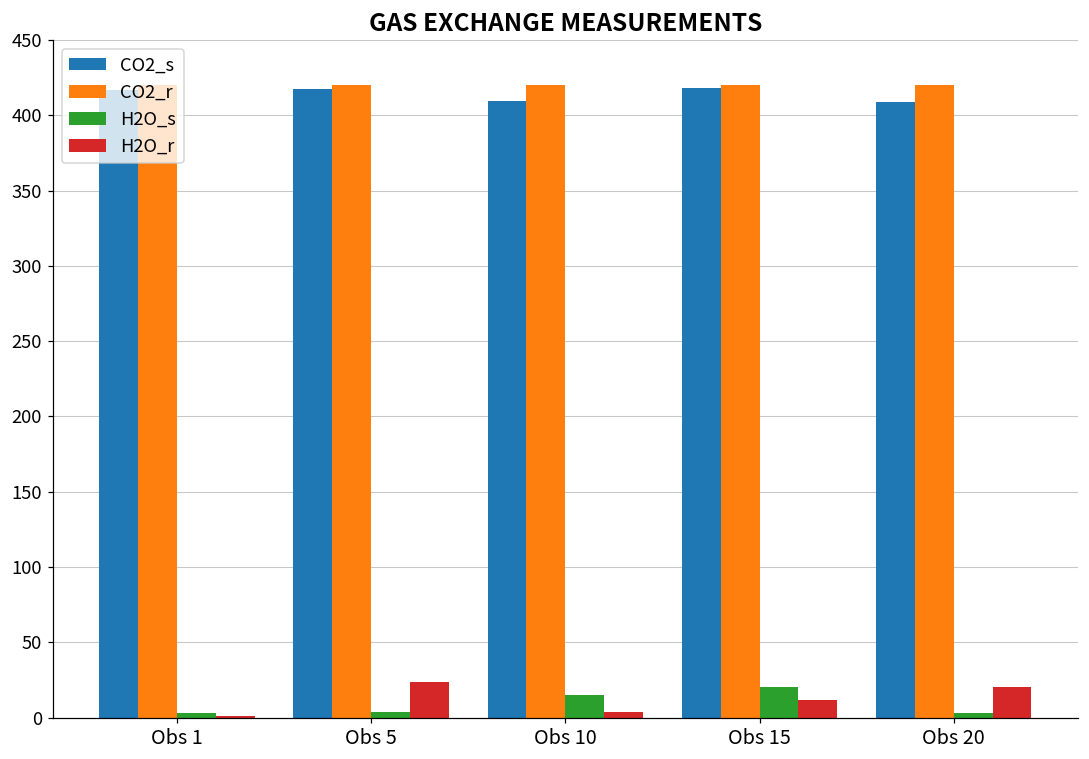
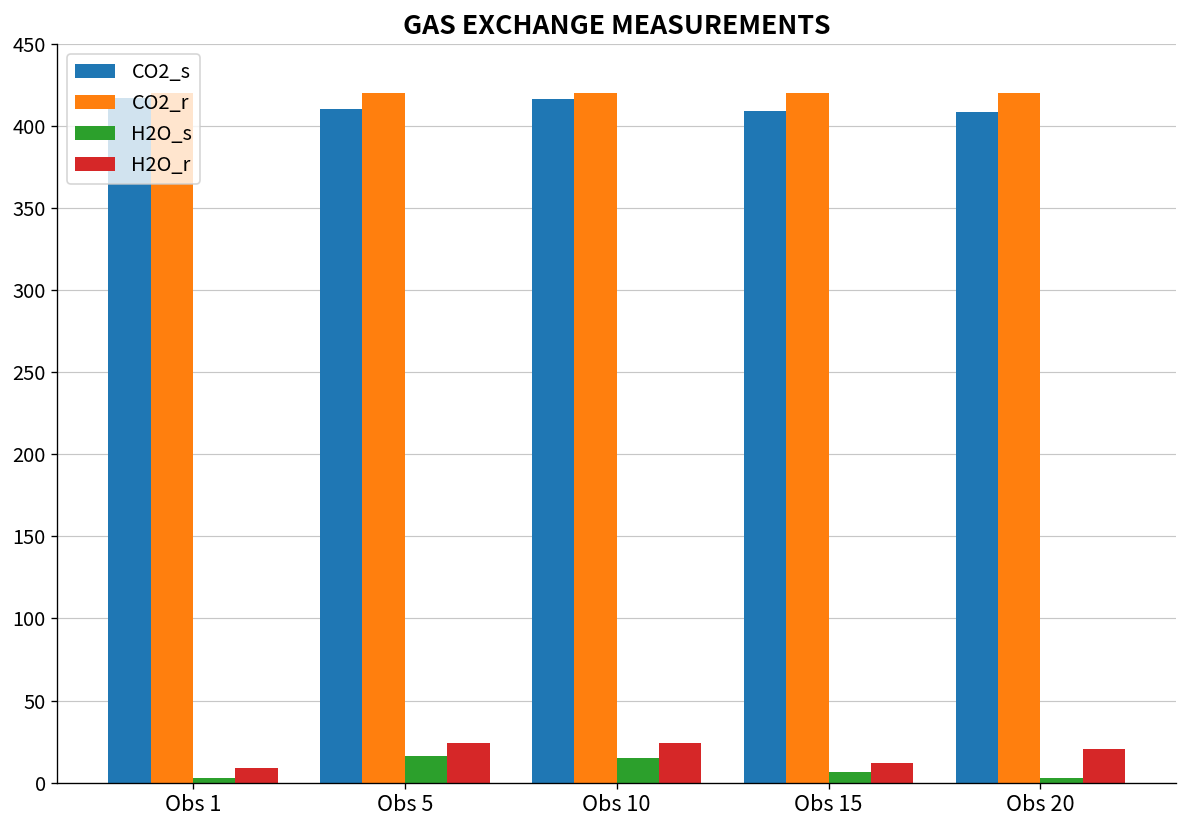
  {
    "CO2_s": {
-     "Obs 5": 418,
-     "Obs 10": 410,
-     "Obs 15": 418,
+     "Obs 5": 410,
+     "Obs 10": 416,
+     "Obs 15": 409,
      "Obs 20": 409
    },
    "CO2_r": {
      "Obs 5": 420,
      "Obs 10": 420,
      "Obs 15": 420,
      "Obs 20": 420
    },
    "H2O_s": {
      "Obs 1": 3,
-     "Obs 5": 3,
+     "Obs 5": 17,
      "Obs 10": 15,
-     "Obs 15": 20,
+     "Obs 15": 7,
      "Obs 20": 3
    },
    "H2O_r": {
-     "Obs 1": 1,
+     "Obs 1": 9,
      "Obs 5": 24,
-     "Obs 10": 3,
+     "Obs 10": 24,
      "Obs 15": 12,
      "Obs 20": 20
    }
  }
